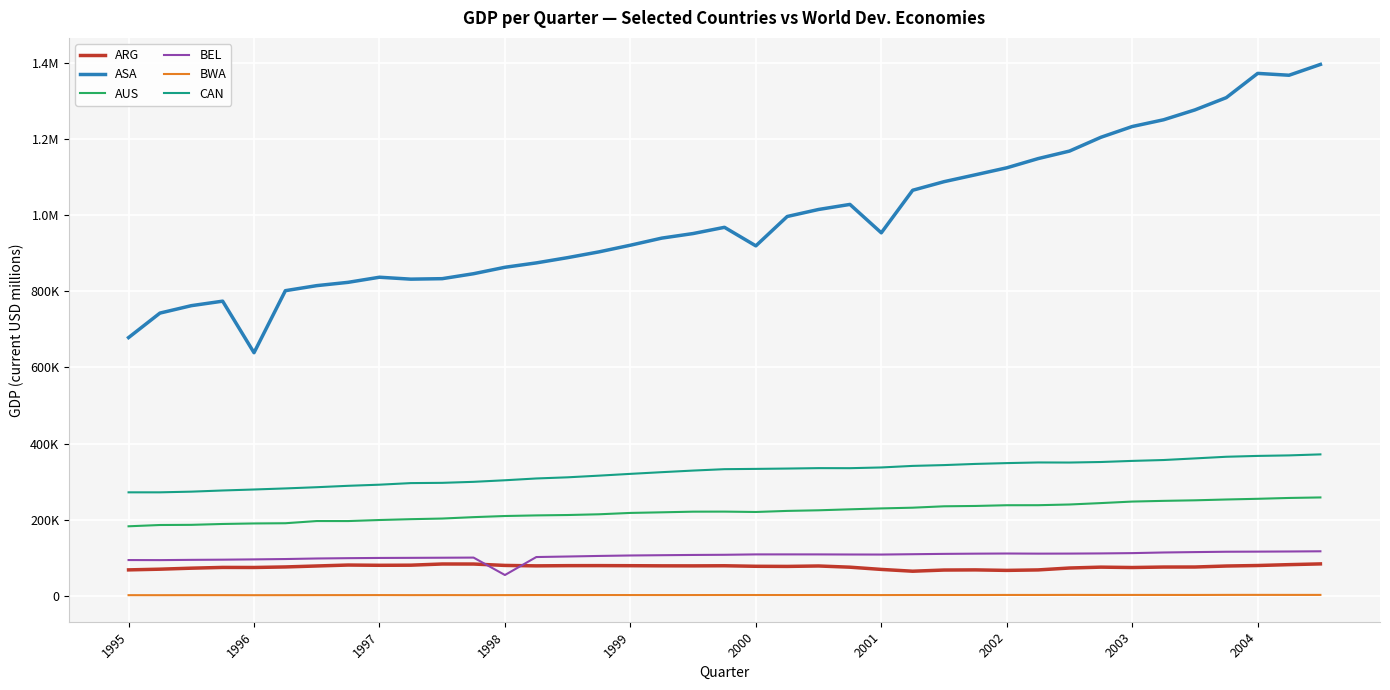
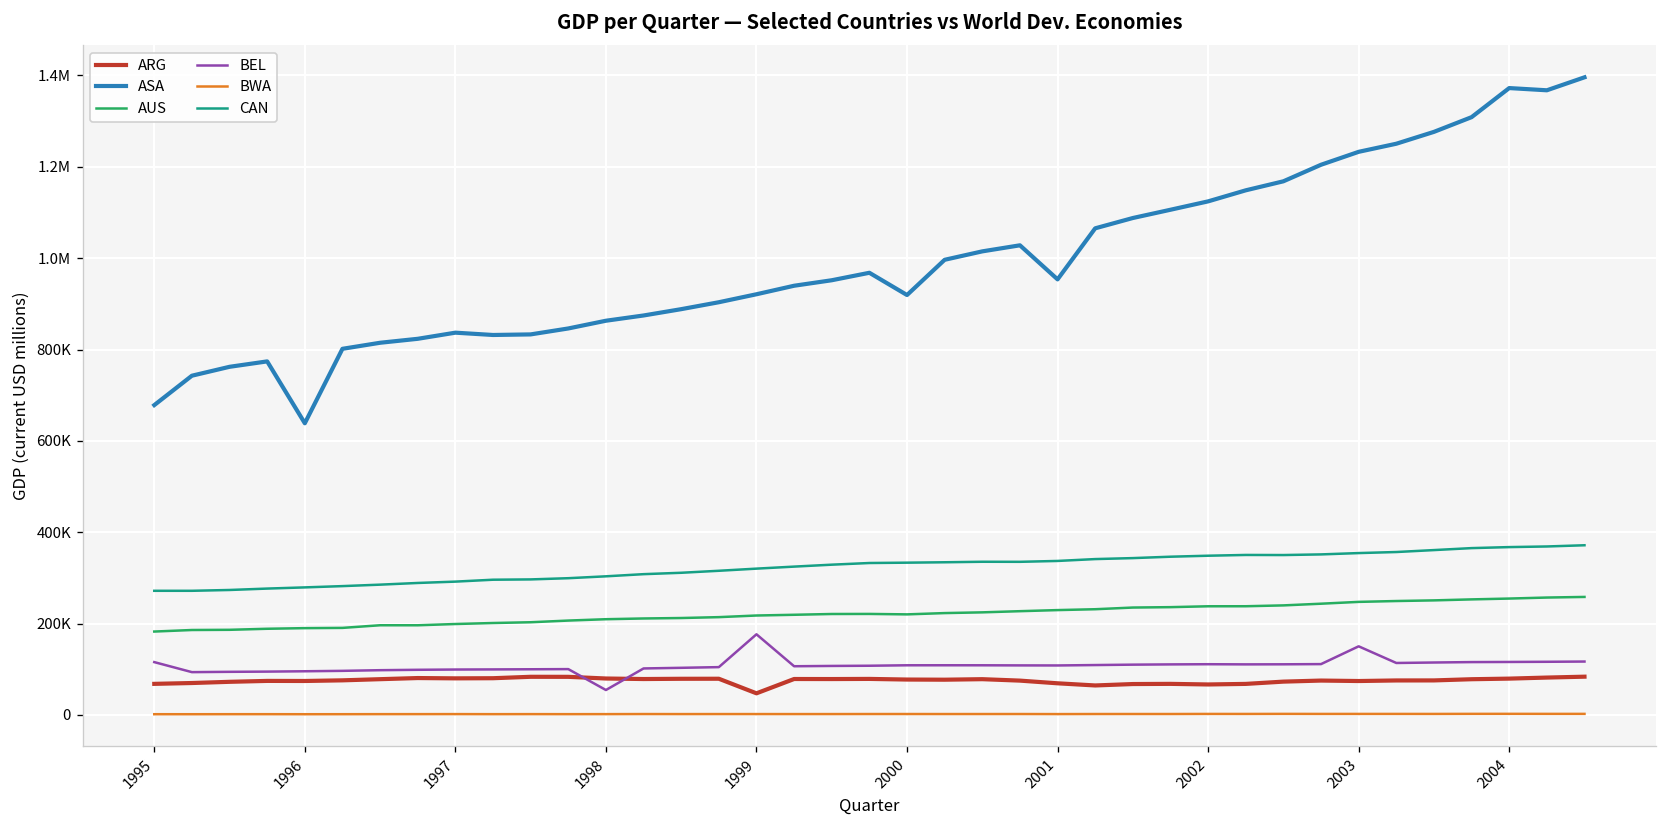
  {
    "ARG": {
      "1995": 70000,
      "1996": 70000,
      "1997": 80000,
      "1998": 80000,
-     "1999": 80000,
+     "1999": 50000,
      "2000": 80000,
      "2001": 70000,
      "2002": 70000,
      "2003": 70000,
      "2004": 80000
    },
    "ASA": {
      "1995": 680000,
      "1996": 640000,
      "1997": 840000,
      "1998": 860000,
      "1999": 920000,
      "2000": 920000,
      "2001": 950000,
      "2002": 1120000,
      "2003": 1230000,
      "2004": 1370000
    },
    "BEL": {
-     "1995": 90000,
+     "1995": 120000,
      "1996": 100000,
      "1997": 100000,
      "1998": 50000,
-     "1999": 110000,
+     "1999": 180000,
      "2000": 110000,
      "2001": 110000,
      "2002": 110000,
-     "2003": 110000,
+     "2003": 150000,
      "2004": 120000
    },
    "BWA": {
      "1995": 0,
      "1996": 0,
      "1997": 0,
      "1998": 0,
      "1999": 0,
      "2000": 0,
      "2001": 0,
      "2002": 0,
      "2003": 0,
      "2004": 0
    }
  }
